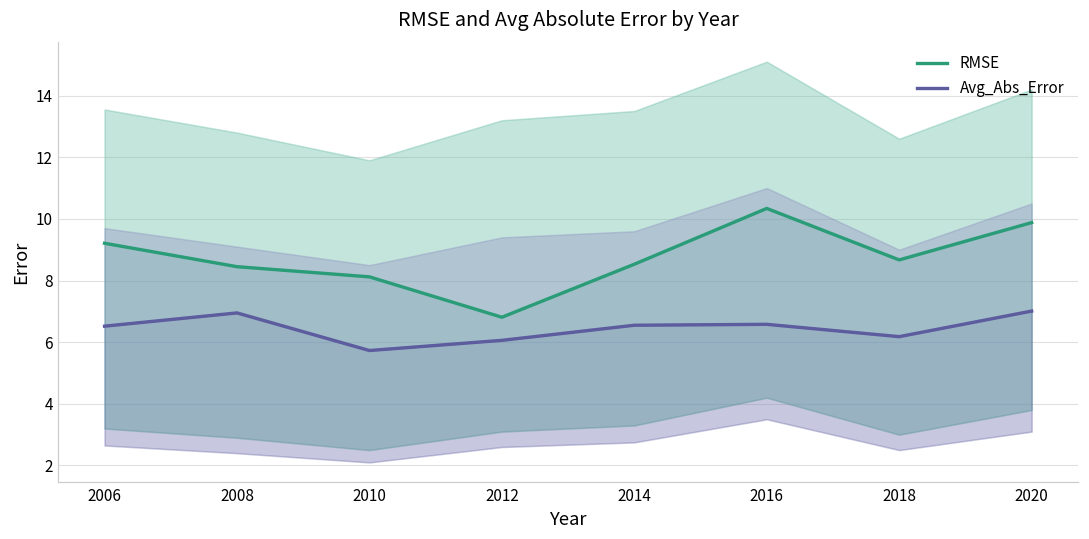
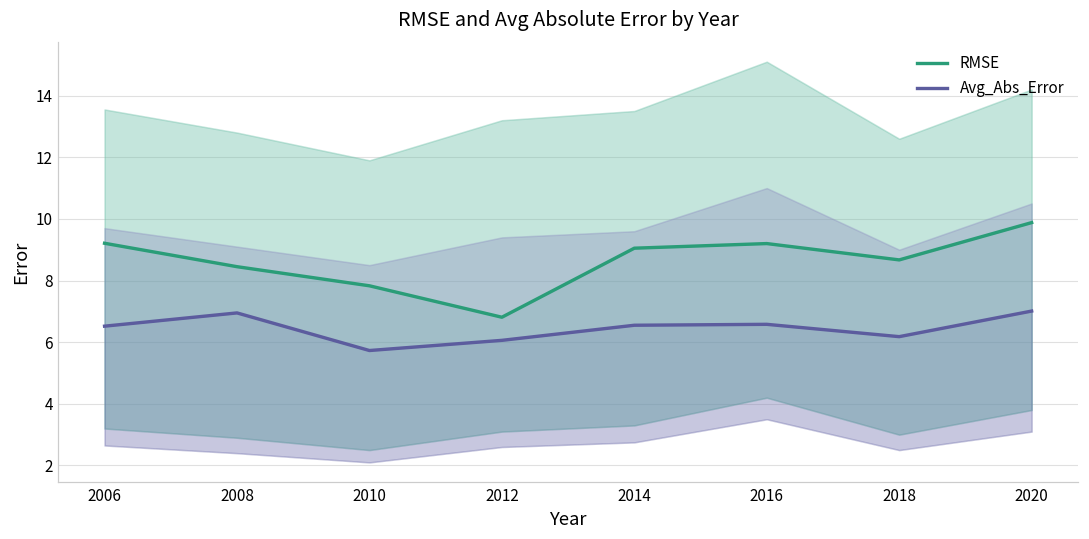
  {
    "RMSE": {
      "2006": 9.2,
      "2008": 8.5,
-     "2010": 8.1,
+     "2010": 7.8,
      "2012": 6.8,
-     "2014": 8.5,
-     "2016": 10.3,
+     "2014": 9.1,
+     "2016": 9.2,
      "2018": 8.7,
      "2020": 9.9
    },
    "Avg_Abs_Error": {
      "2006": 6.5,
      "2008": 7.0,
      "2010": 5.7,
      "2012": 6.1,
      "2014": 6.6,
      "2016": 6.6,
      "2018": 6.2,
      "2020": 7.0
    }
  }
